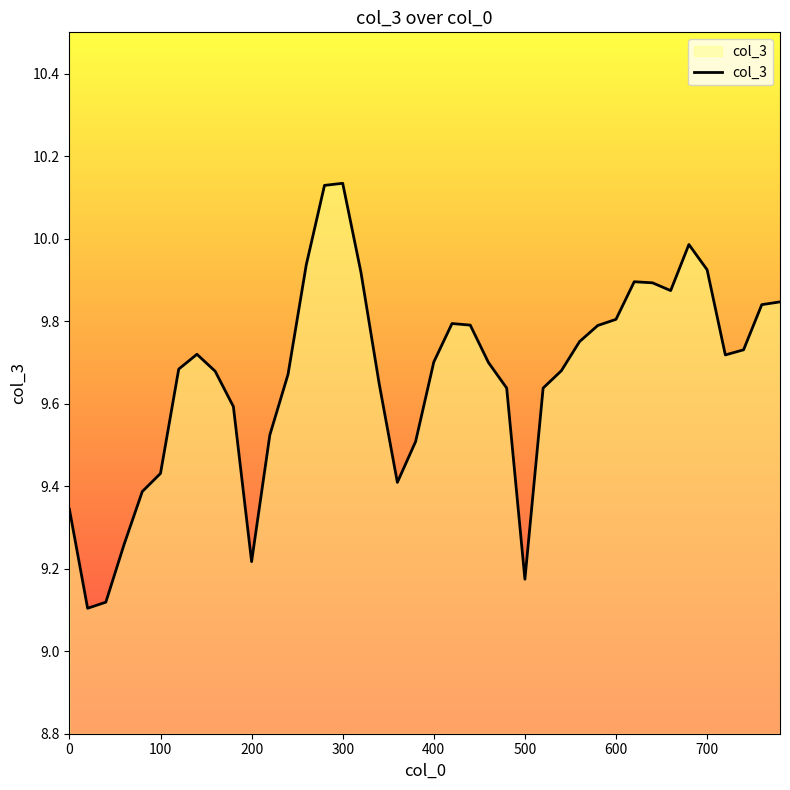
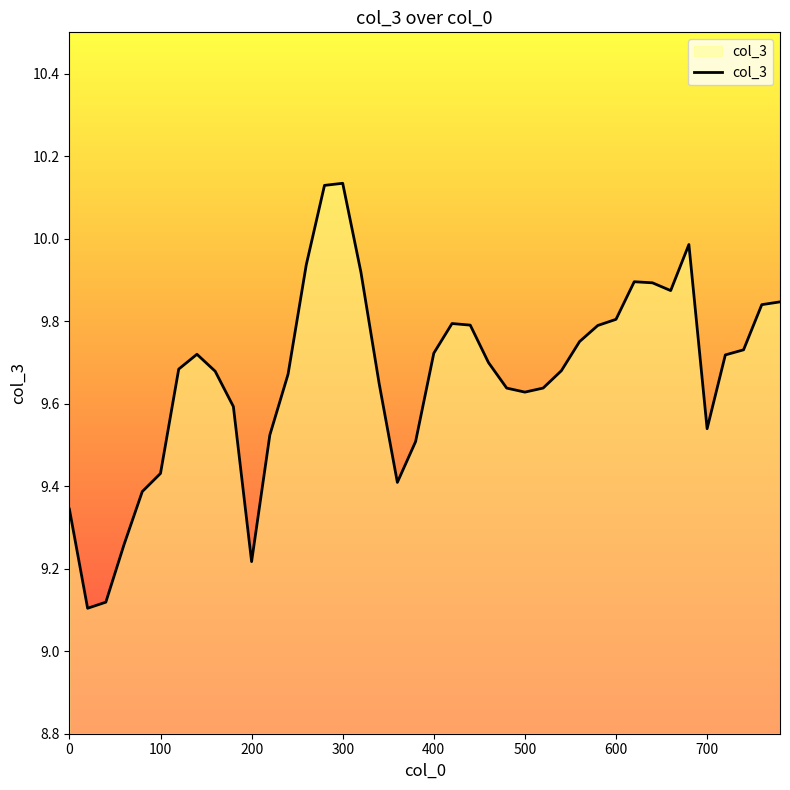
  {
    "0": 9.34,
    "100": 9.43,
    "200": 9.22,
    "300": 10.13,
-   "400": 9.70,
-   "500": 9.17,
+   "400": 9.72,
+   "500": 9.63,
    "600": 9.80,
-   "700": 9.92
+   "700": 9.54
  }
